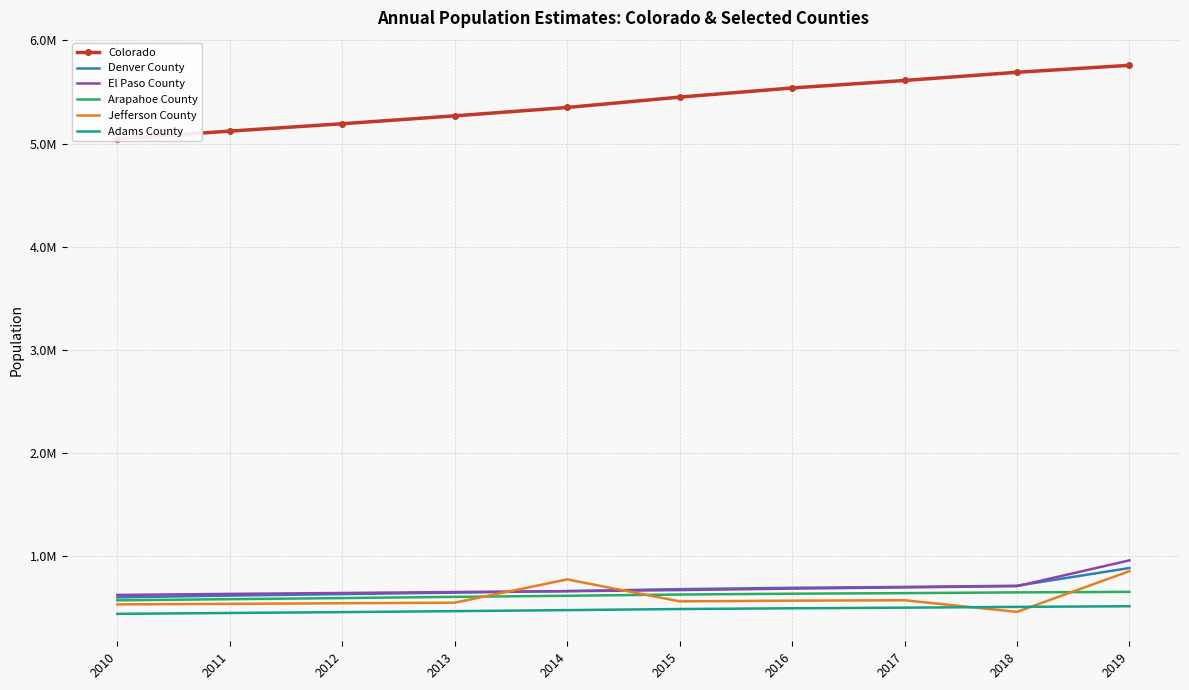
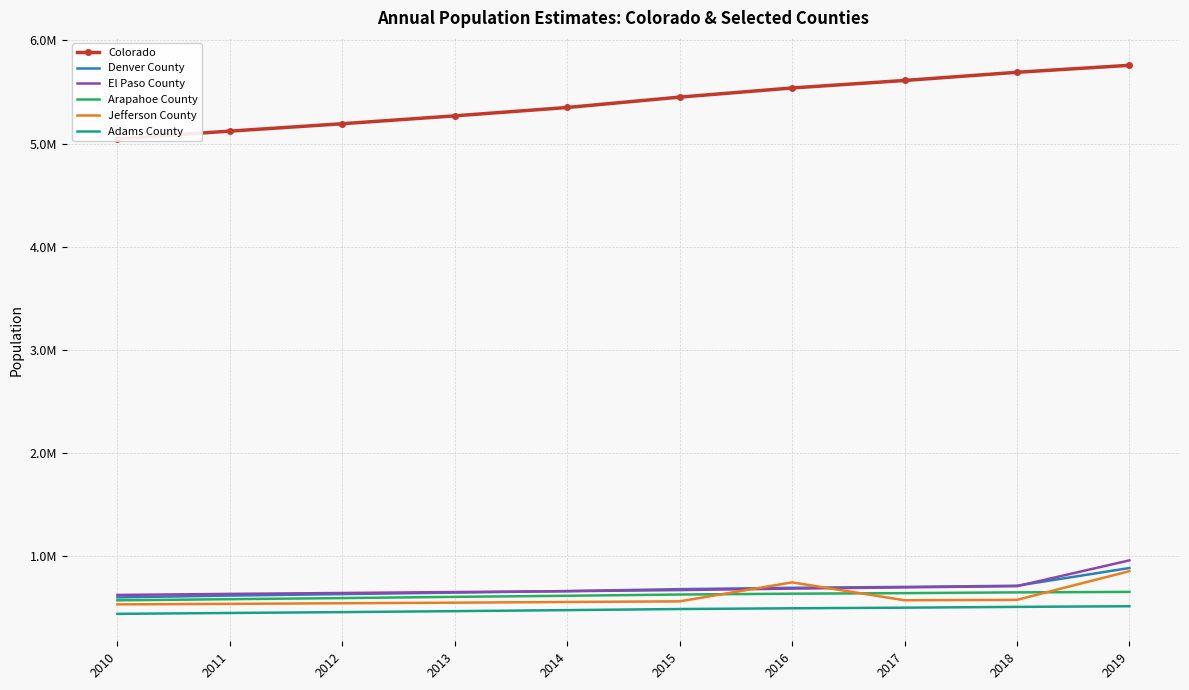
  {
    "Colorado": {
      "2011": 5120000,
      "2012": 5190000,
      "2013": 5270000,
      "2014": 5350000,
      "2015": 5450000,
      "2016": 5540000,
      "2017": 5610000,
      "2018": 5690000,
      "2019": 5760000
    },
    "Denver County": {
      "2019": 890000
    },
    "El Paso County": {
      "2019": 960000
    },
    "Jefferson County": {
      "2010": 540000,
      "2011": 540000,
      "2012": 550000,
      "2013": 550000,
-     "2014": 780000,
+     "2014": 560000,
      "2015": 560000,
-     "2016": 570000,
+     "2016": 750000,
      "2017": 580000,
-     "2018": 460000,
+     "2018": 580000,
      "2019": 860000
    }
  }
